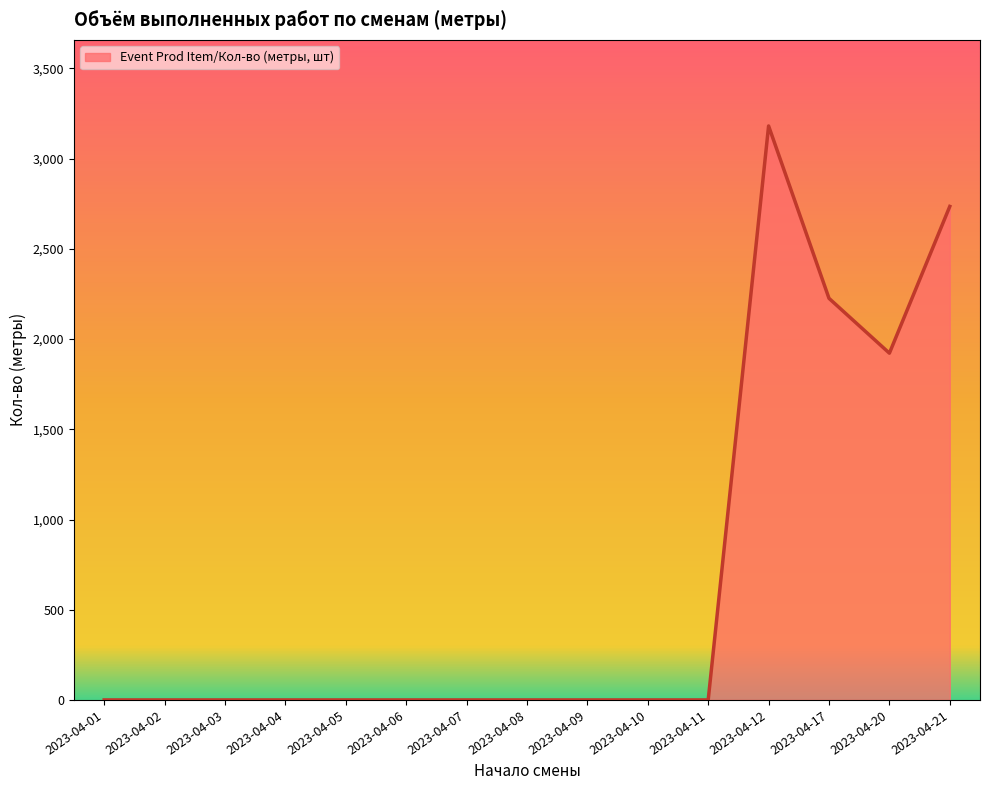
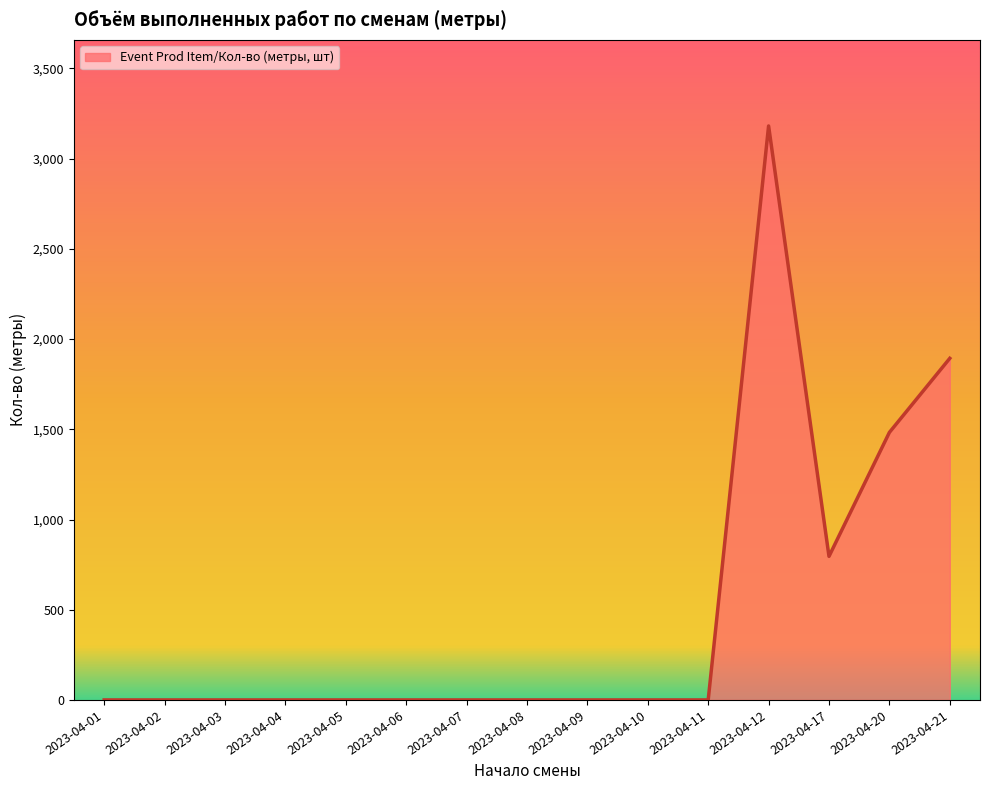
  {
    "2023-04-01": "0",
    "2023-04-02": "0",
    "2023-04-03": "0",
    "2023-04-04": "0",
    "2023-04-05": "0",
    "2023-04-06": "0",
    "2023-04-07": "0",
    "2023-04-08": "0",
    "2023-04-09": "0",
    "2023-04-10": "0",
    "2023-04-11": "0",
    "2023-04-12": "3,180",
-   "2023-04-17": "2,230",
-   "2023-04-20": "1,920",
-   "2023-04-21": "2,740"
+   "2023-04-17": "800",
+   "2023-04-20": "1,480",
+   "2023-04-21": "1,890"
  }
